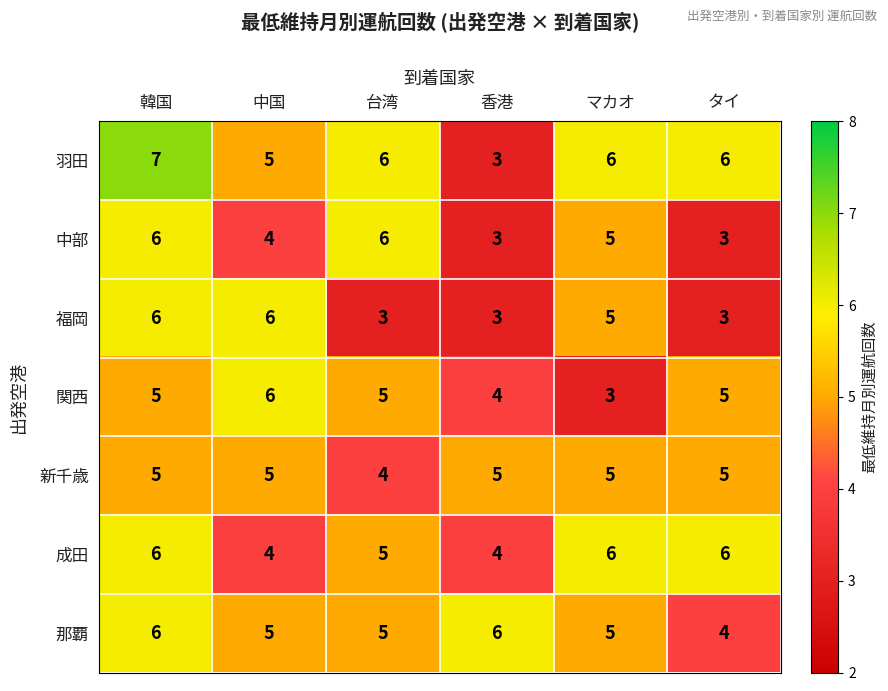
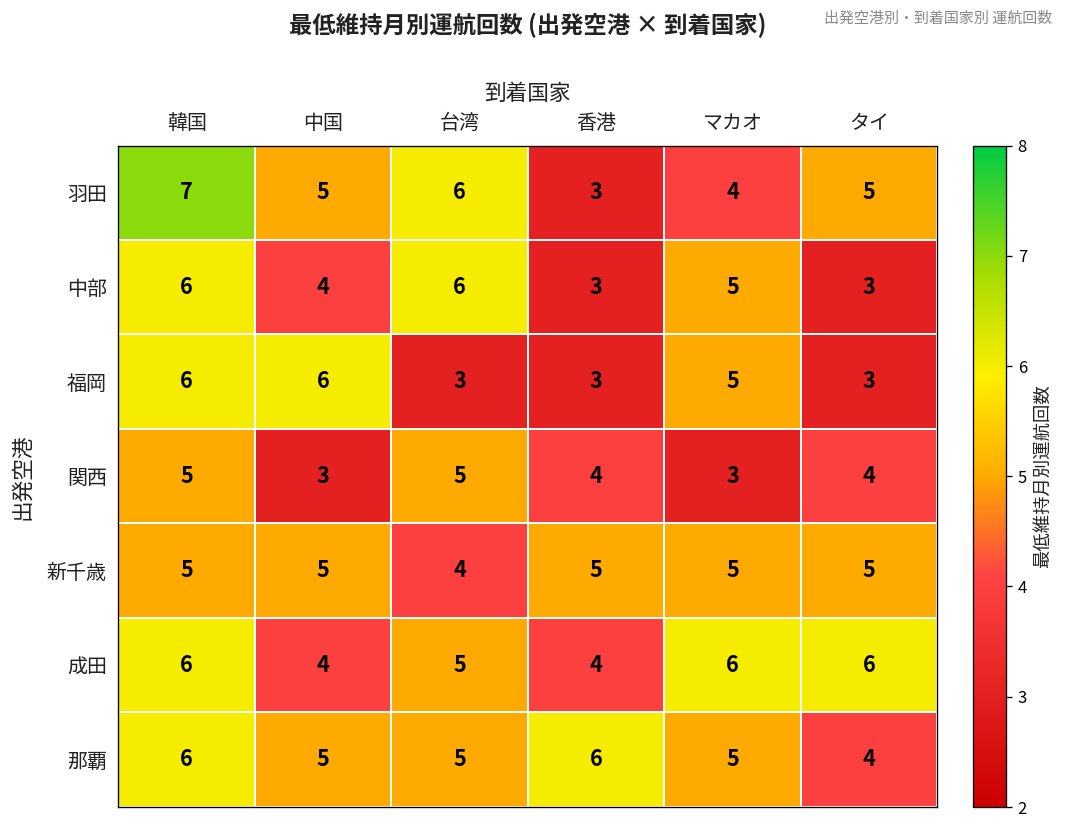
  {
    "羽田": {
      "韓国": 7,
      "中国": 5,
      "台湾": 6,
      "香港": 3,
-     "マカオ": 6,
-     "タイ": 6
+     "マカオ": 4,
+     "タイ": 5
    },
    "中部": {
      "韓国": 6,
      "中国": 4,
      "台湾": 6,
      "香港": 3,
      "マカオ": 5,
      "タイ": 3
    },
    "福岡": {
      "韓国": 6,
      "中国": 6,
      "台湾": 3,
      "香港": 3,
      "マカオ": 5,
      "タイ": 3
    },
    "関西": {
      "韓国": 5,
-     "中国": 6,
+     "中国": 3,
      "台湾": 5,
      "香港": 4,
      "マカオ": 3,
-     "タイ": 5
+     "タイ": 4
    },
    "新千歳": {
      "韓国": 5,
      "中国": 5,
      "台湾": 4,
      "香港": 5,
      "マカオ": 5,
      "タイ": 5
    },
    "成田": {
      "韓国": 6,
      "中国": 4,
      "台湾": 5,
      "香港": 4,
      "マカオ": 6,
      "タイ": 6
    },
    "那覇": {
      "韓国": 6,
      "中国": 5,
      "台湾": 5,
      "香港": 6,
      "マカオ": 5,
      "タイ": 4
    }
  }
